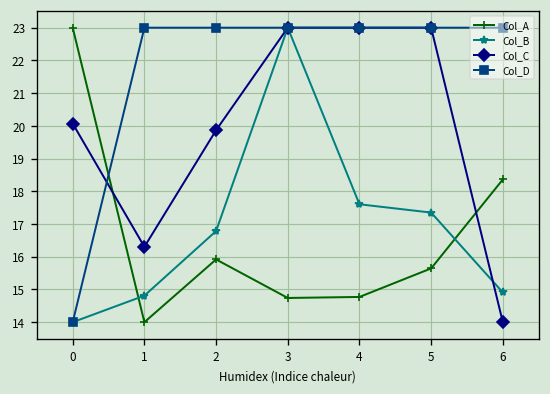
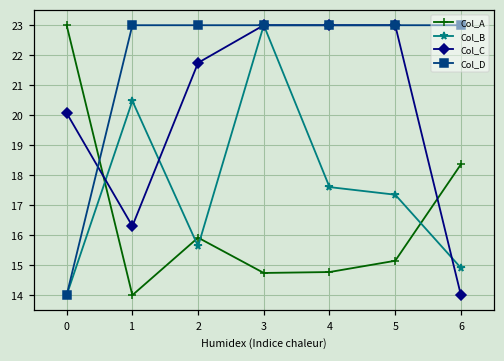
  {
    "Col_A": {
      "0": 23.0,
      "1": 14.0,
      "2": 15.9,
      "3": 14.7,
      "4": 14.8,
-     "5": 15.6,
+     "5": 15.1,
      "6": 18.4
    },
    "Col_B": {
-     "1": 14.8,
-     "2": 16.8,
+     "1": 20.5,
+     "2": 15.6,
      "4": 17.6,
      "5": 17.3,
      "6": 14.9
    },
    "Col_C": {
      "0": 20.1,
      "1": 16.3,
-     "2": 19.9,
+     "2": 21.7,
      "6": 14.0
    },
    "Col_D": {
      "1": 23.0,
      "2": 23.0
    }
  }
